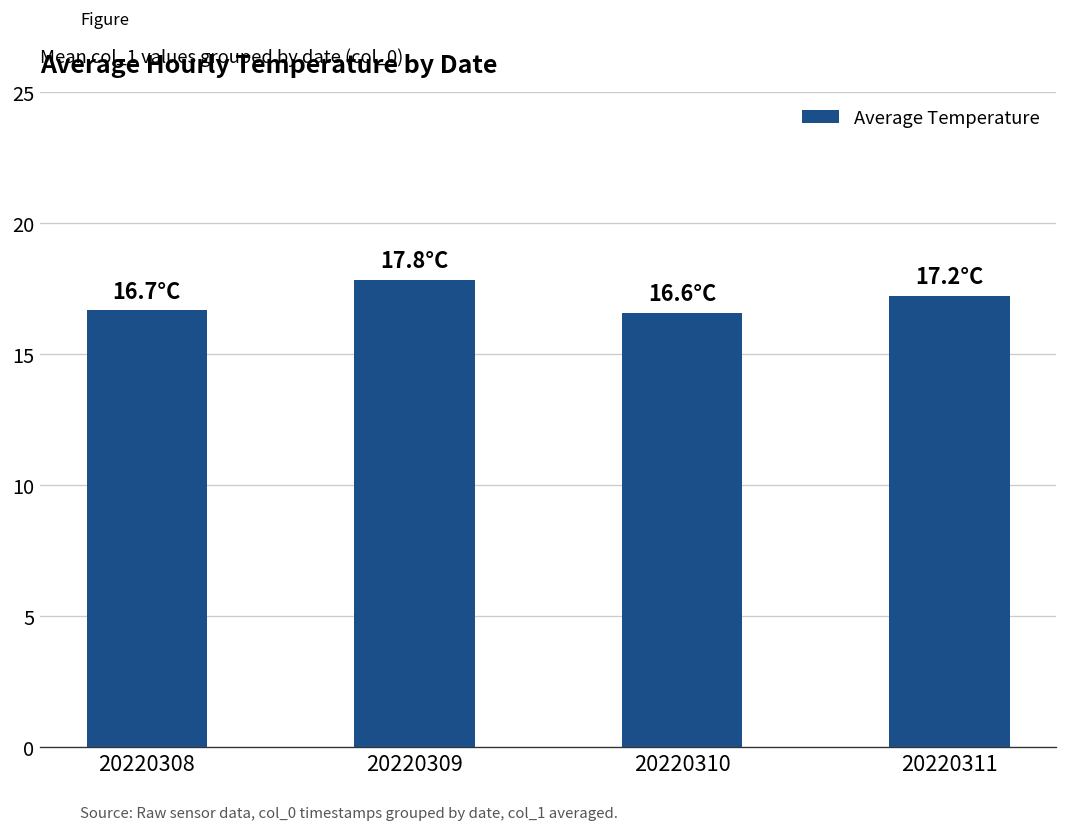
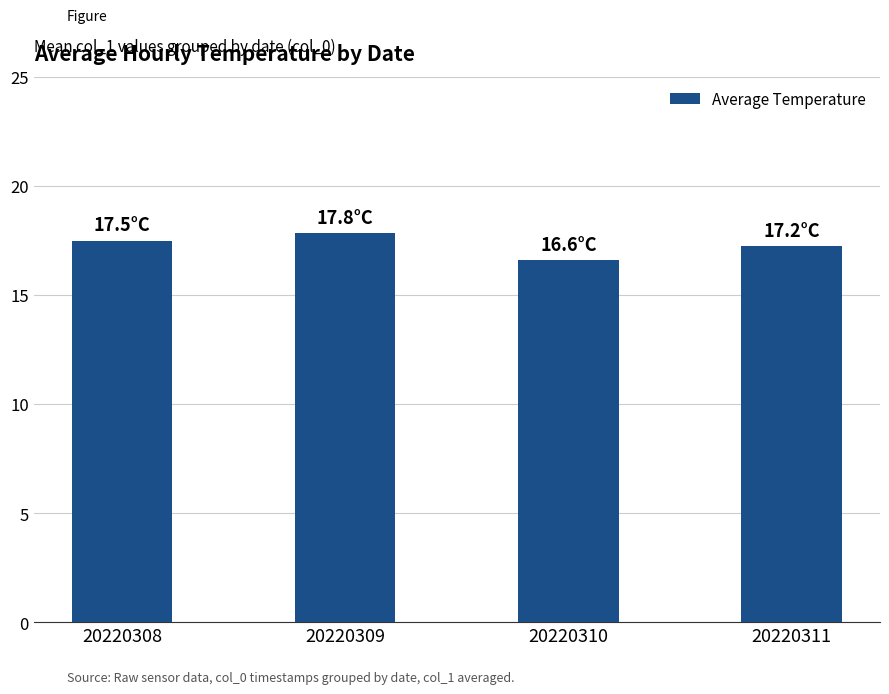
  {
-   "20220308": "16.7°C",
+   "20220308": "17.5°C",
    "20220309": "17.8°C",
    "20220310": "16.6°C",
    "20220311": "17.2°C"
  }
